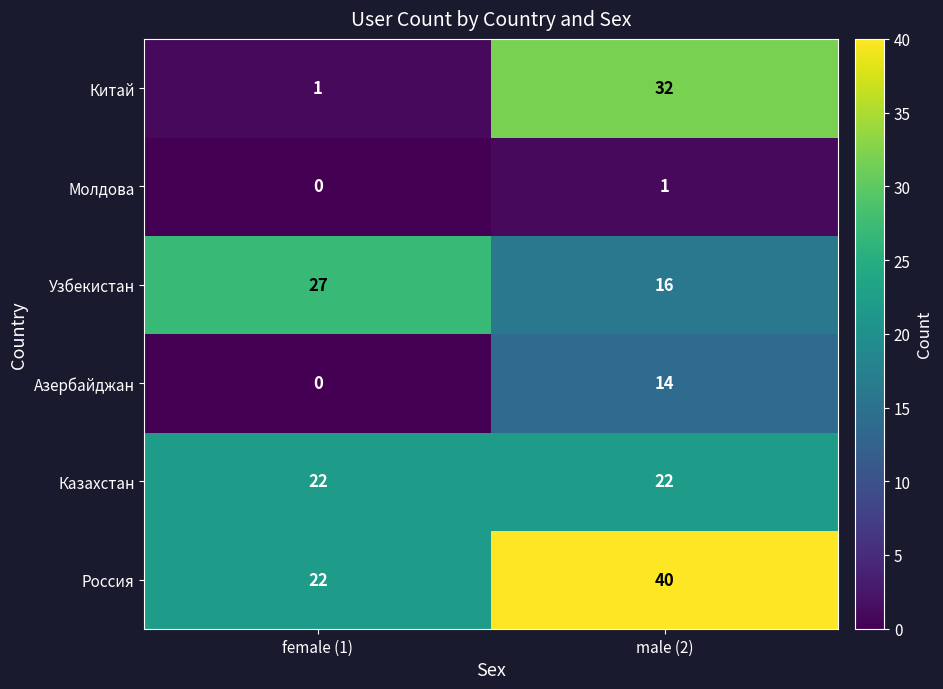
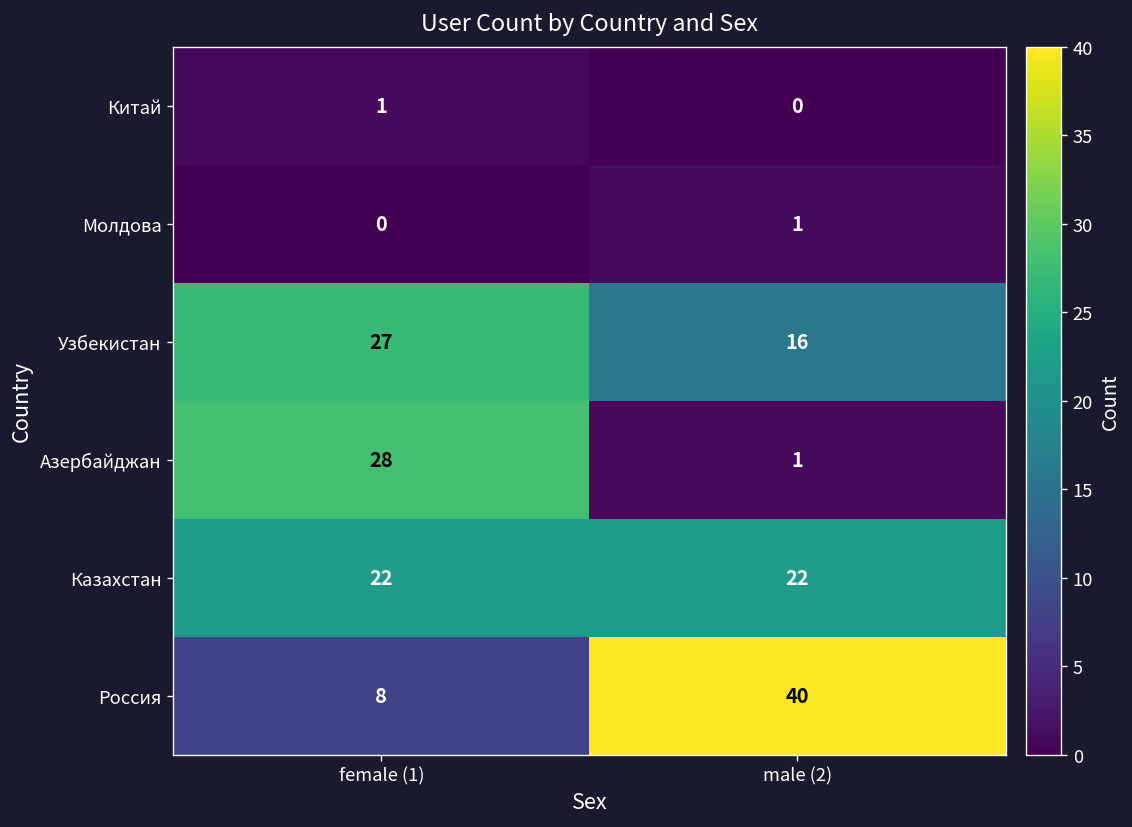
  {
    "Китай": {
      "female (1)": 1,
-     "male (2)": 32
+     "male (2)": 0
    },
    "Молдова": {
      "female (1)": 0,
      "male (2)": 1
    },
    "Узбекистан": {
      "female (1)": 27,
      "male (2)": 16
    },
    "Азербайджан": {
-     "female (1)": 0,
-     "male (2)": 14
+     "female (1)": 28,
+     "male (2)": 1
    },
    "Казахстан": {
      "female (1)": 22,
      "male (2)": 22
    },
    "Россия": {
-     "female (1)": 22,
+     "female (1)": 8,
      "male (2)": 40
    }
  }
